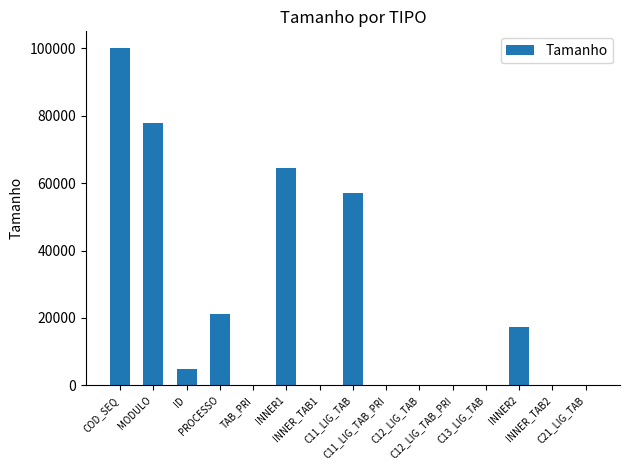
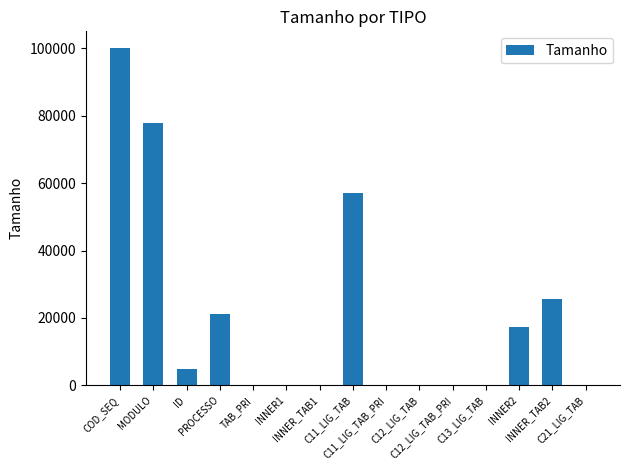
  {
    "COD_SEQ": 100000,
    "MODULO": 78000,
    "ID": 5000,
    "PROCESSO": 21000,
-   "INNER1": 64000,
+   "INNER1": 0,
    "C11_LIG_TAB": 57000,
    "INNER2": 17000,
-   "INNER_TAB2": 0
+   "INNER_TAB2": 26000
  }
